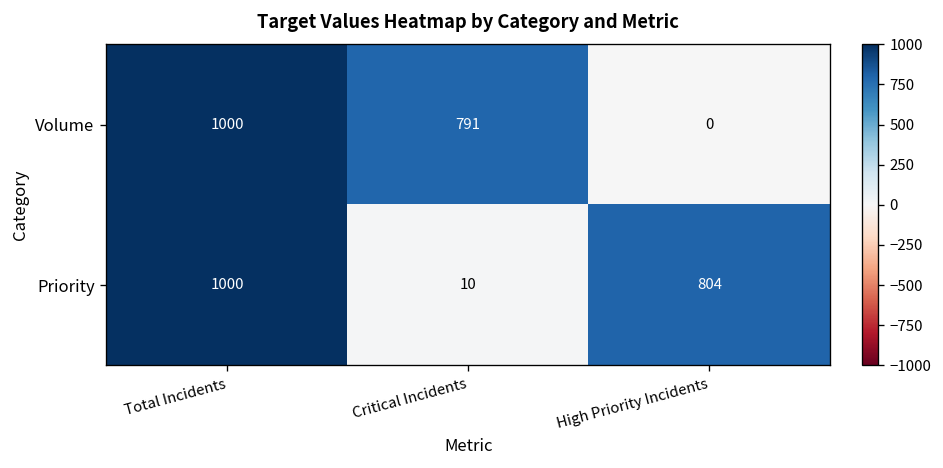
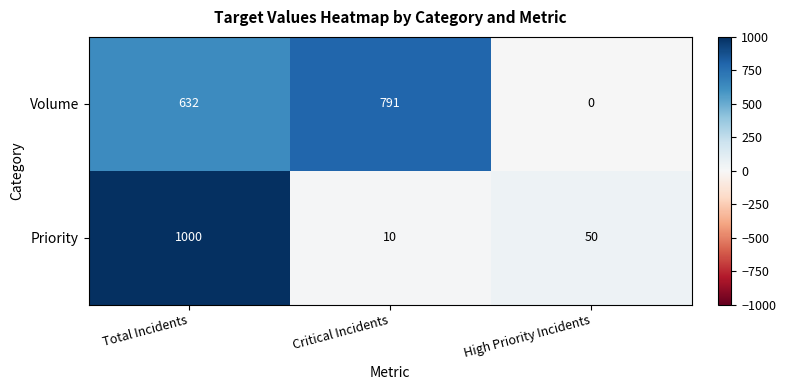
  {
    "Volume": {
-     "Total Incidents": 1000,
+     "Total Incidents": 632,
      "Critical Incidents": 791,
      "High Priority Incidents": 0
    },
    "Priority": {
      "Total Incidents": 1000,
      "Critical Incidents": 10,
-     "High Priority Incidents": 804
+     "High Priority Incidents": 50
    }
  }
